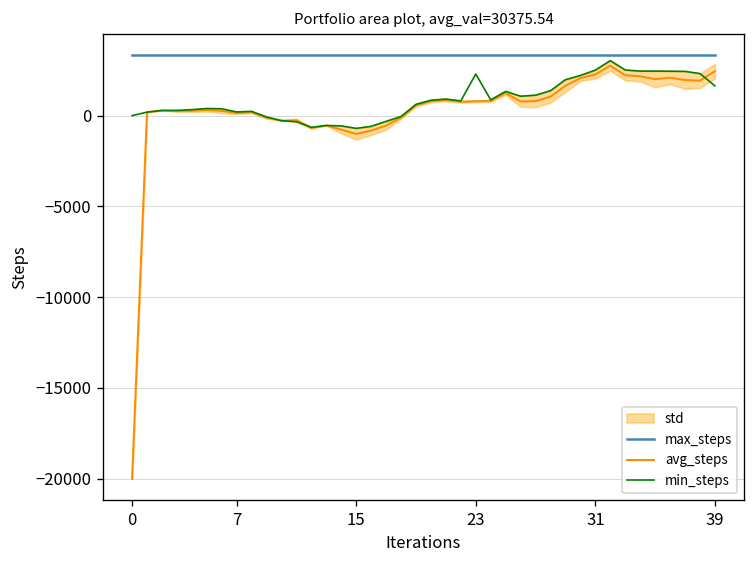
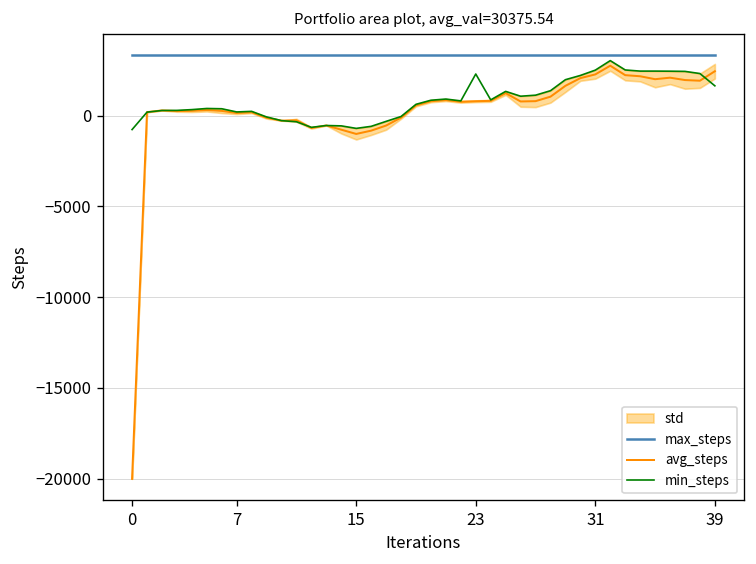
  {
    "max_steps": {
      "0": 3300,
      "7": 3300,
      "15": 3300,
      "23": 3300,
      "31": 3300,
      "39": 3300
    },
    "min_steps": {
-     "0": 0,
+     "0": -800,
      "23": 2300,
      "39": 1600
    }
  }
